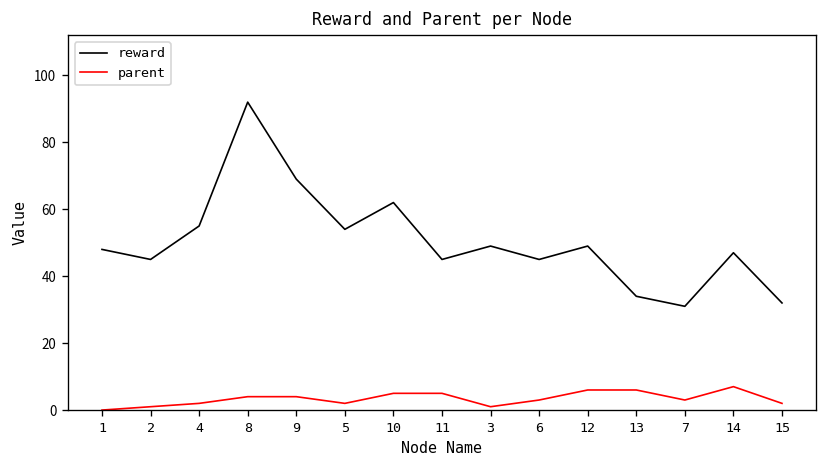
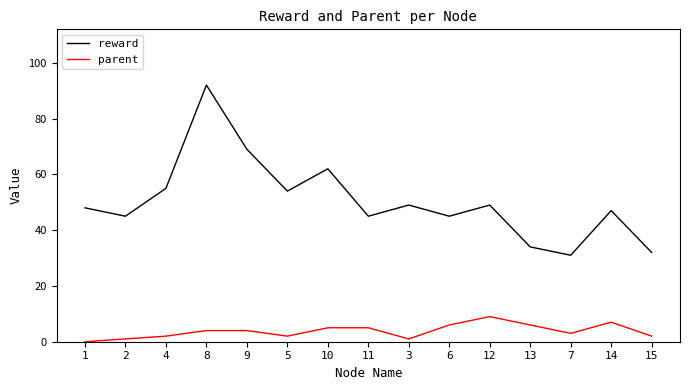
  {
    "reward": {
      "1": 48,
      "2": 45,
      "4": 55,
      "8": 92,
      "9": 69,
      "5": 54,
      "10": 62,
      "11": 45,
      "3": 49,
      "6": 45,
      "12": 49,
      "13": 34,
      "7": 31,
      "14": 47,
      "15": 32
    },
    "parent": {
      "1": 0,
      "2": 1,
      "4": 2,
      "8": 4,
      "9": 4,
      "5": 2,
      "10": 5,
      "11": 5,
      "3": 1,
-     "6": 3,
-     "12": 6,
+     "6": 6,
+     "12": 9,
      "13": 6,
      "7": 3,
      "14": 7,
      "15": 2
    }
  }
